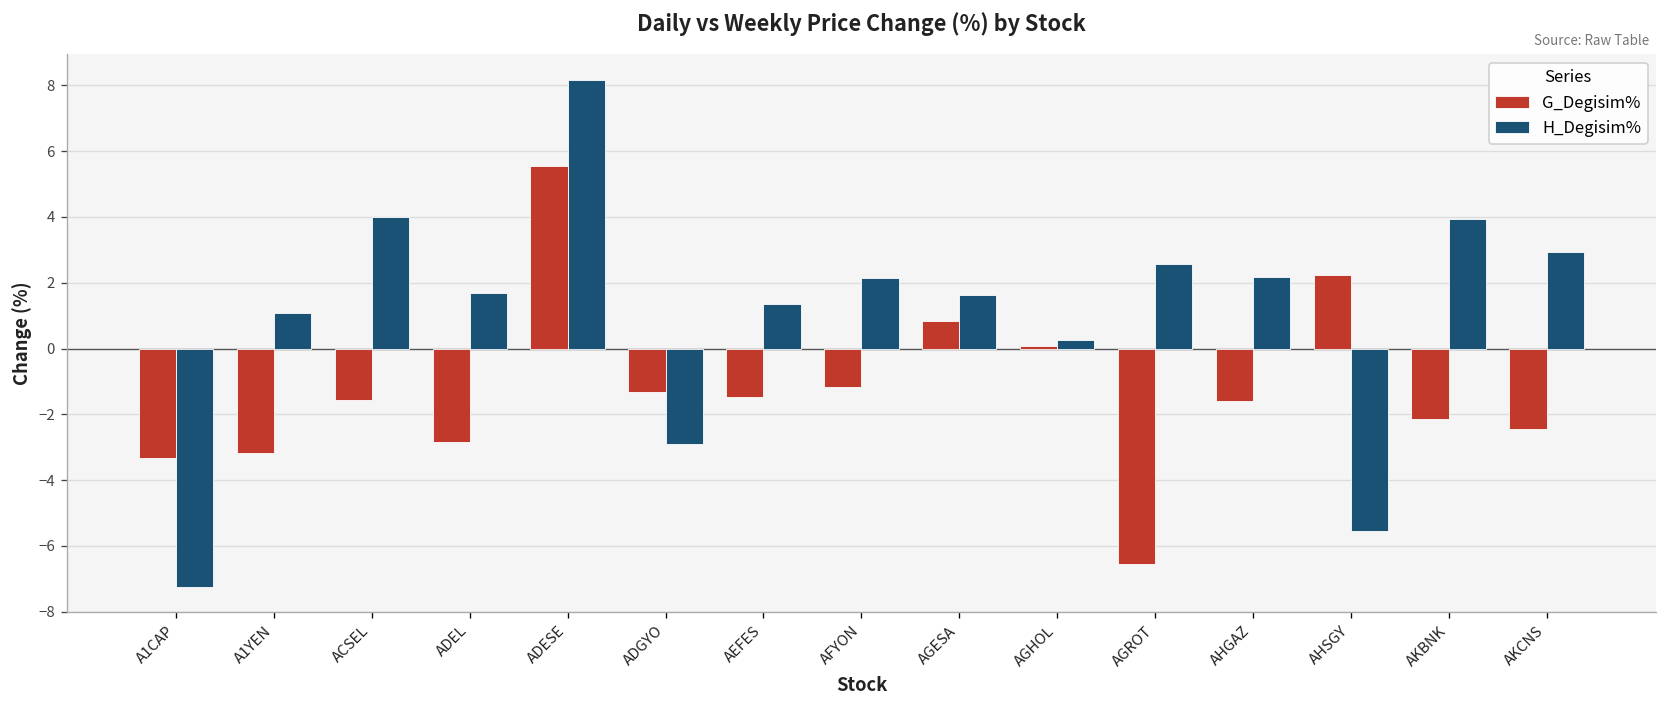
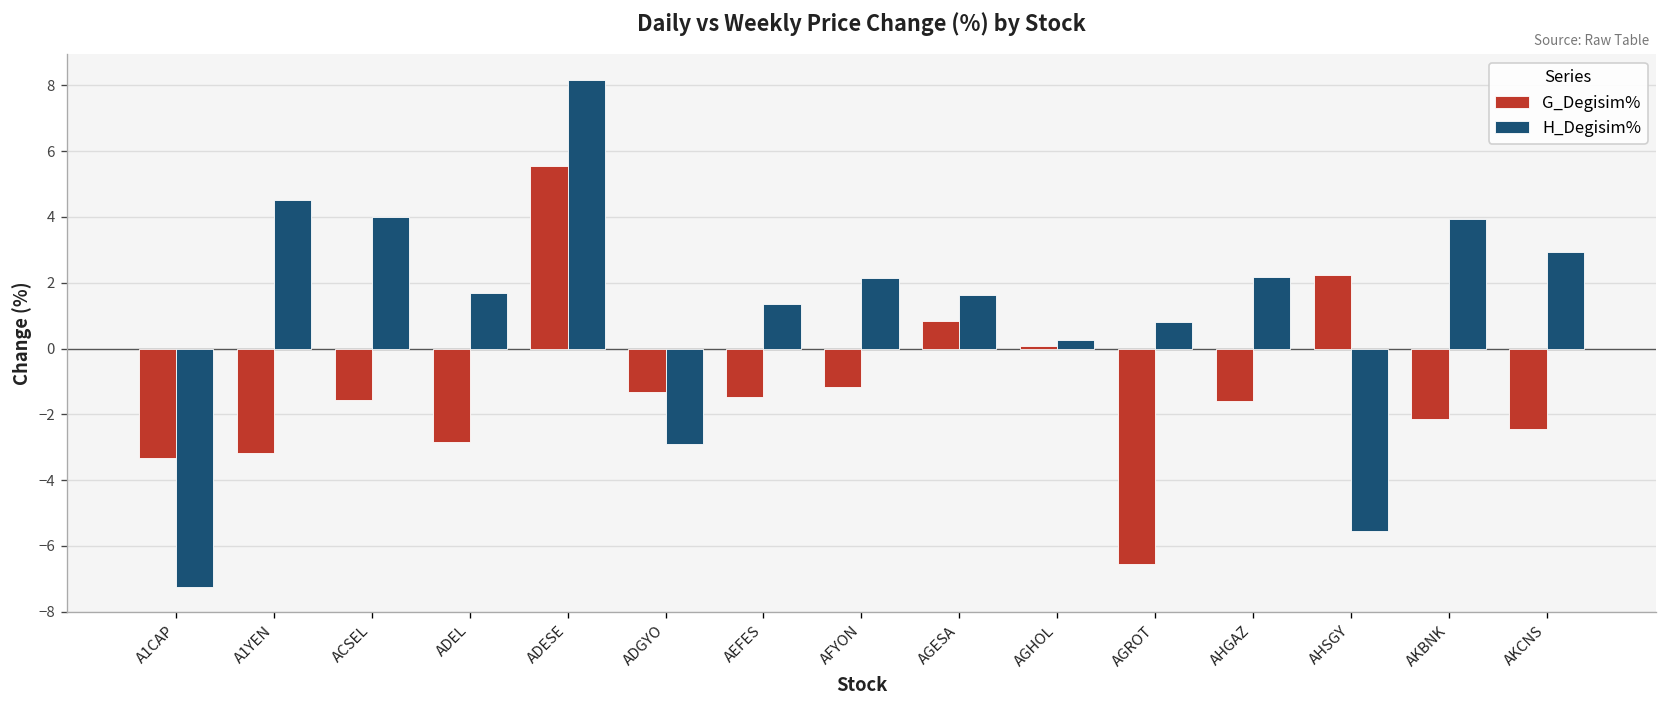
  {
    "G_Degisim%": {
      "A1CAP": -3.3,
      "A1YEN": -3.2,
      "ACSEL": -1.6,
      "ADEL": -2.9,
      "ADESE": 5.6,
      "ADGYO": -1.3,
      "AEFES": -1.5,
      "AFYON": -1.2,
      "AGESA": 0.8,
      "AGROT": -6.5,
      "AHGAZ": -1.6,
      "AHSGY": 2.3,
      "AKBNK": -2.1,
      "AKCNS": -2.5
    },
    "H_Degisim%": {
      "A1CAP": -7.3,
-     "A1YEN": 1.1,
+     "A1YEN": 4.5,
      "ACSEL": 4.0,
      "ADEL": 1.7,
      "ADESE": 8.2,
      "ADGYO": -2.9,
      "AEFES": 1.4,
      "AFYON": 2.1,
      "AGESA": 1.6,
      "AGHOL": 0.3,
-     "AGROT": 2.6,
+     "AGROT": 0.8,
      "AHGAZ": 2.2,
      "AHSGY": -5.6,
      "AKBNK": 3.9,
      "AKCNS": 2.9
    }
  }
